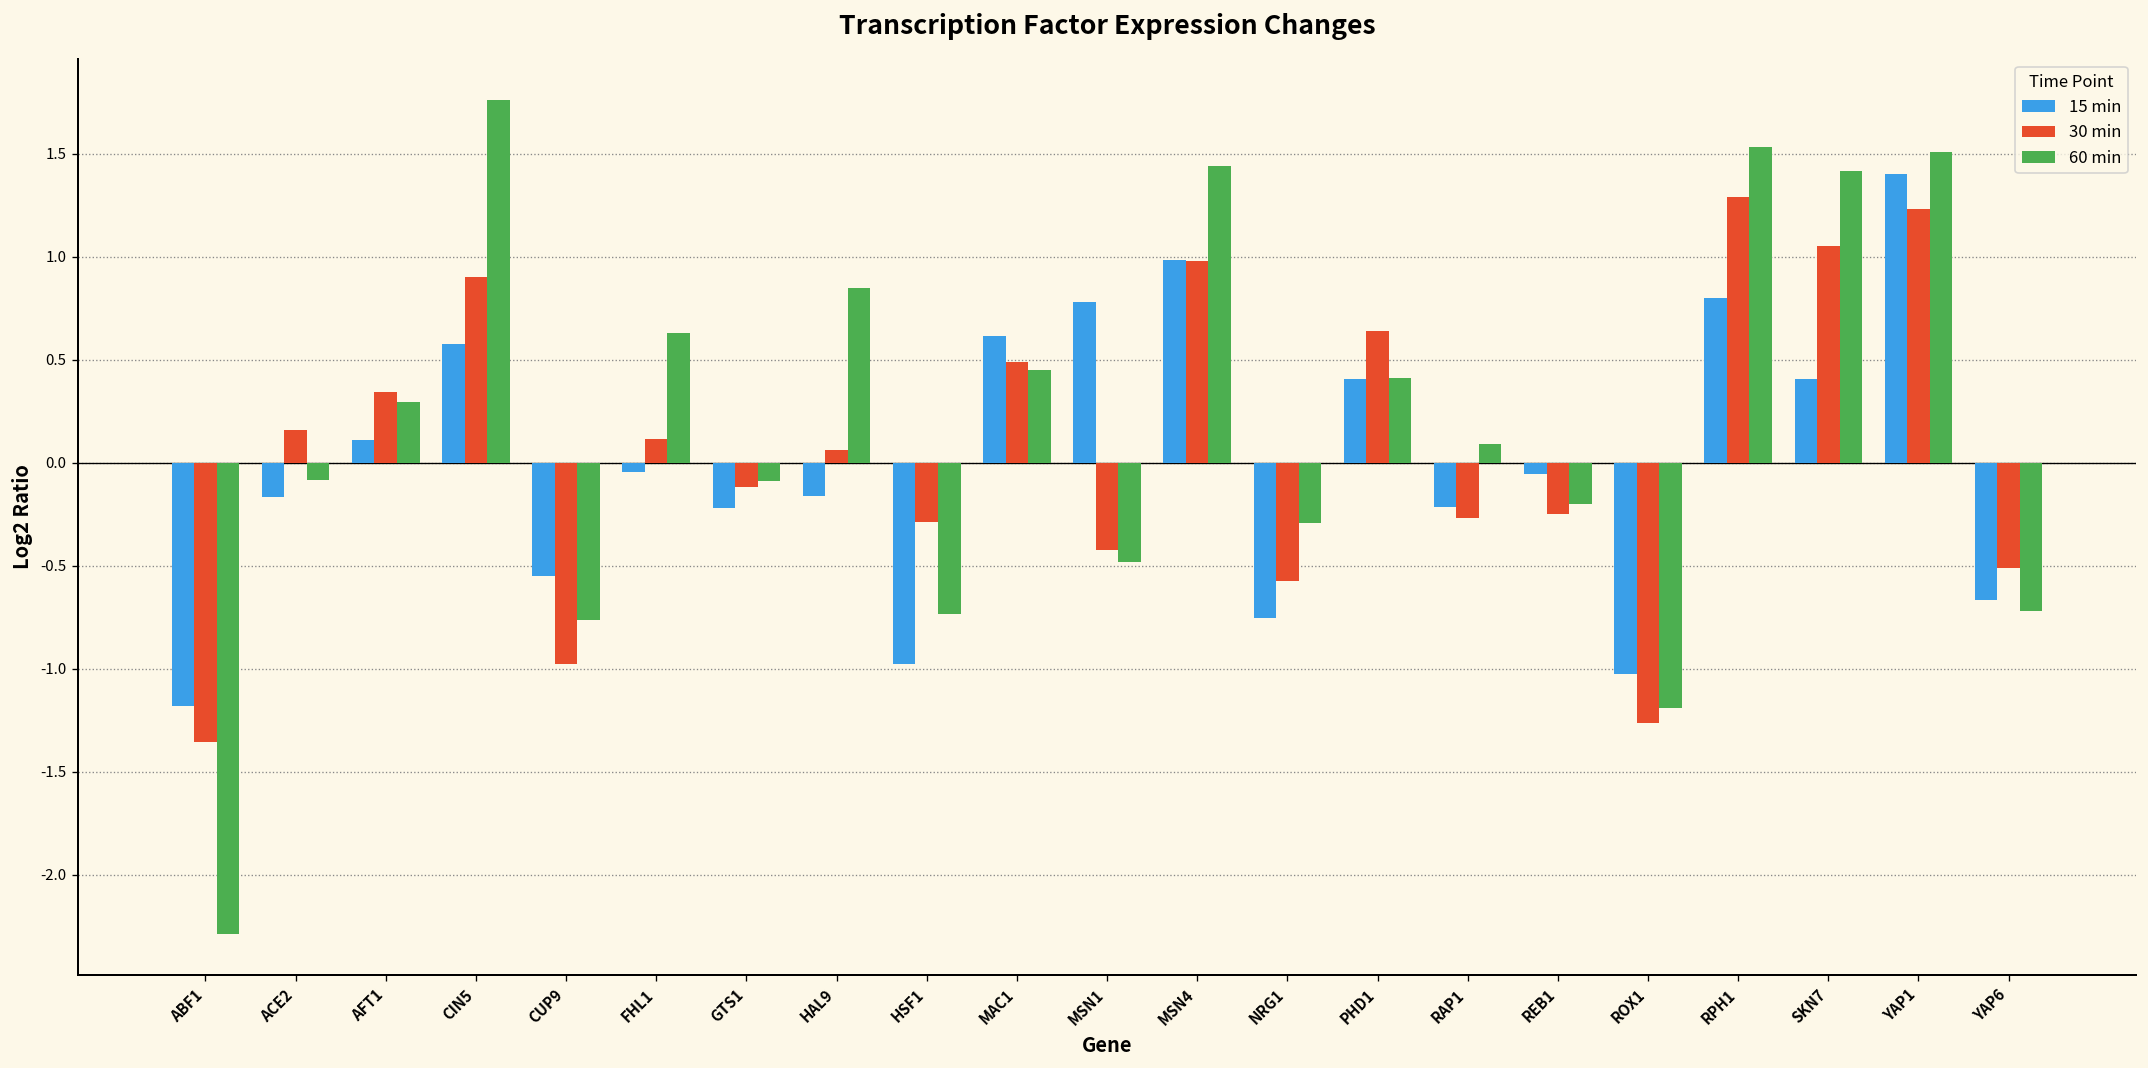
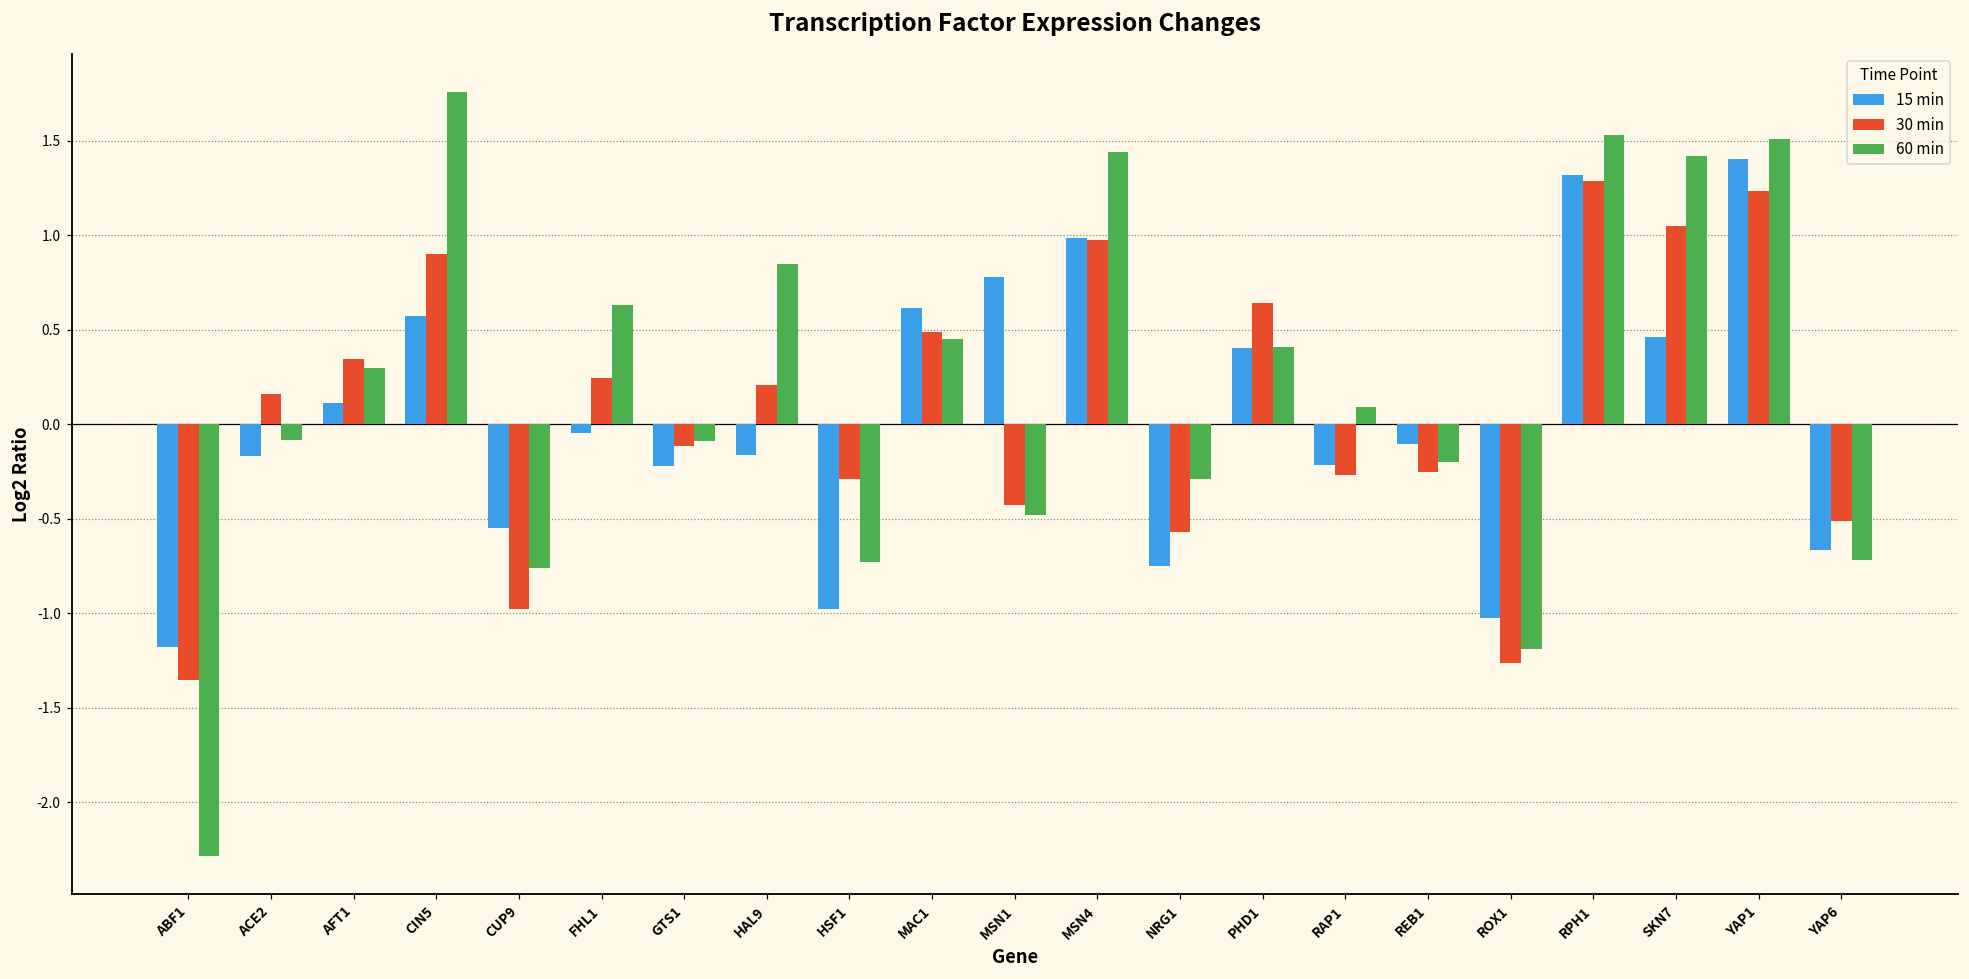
  {
    "15 min": {
      "ABF1": -1.18,
      "ACE2": -0.17,
      "AFT1": 0.11,
      "CIN5": 0.57,
      "CUP9": -0.55,
      "FHL1": -0.04,
      "GTS1": -0.22,
      "HAL9": -0.16,
      "HSF1": -0.98,
      "MAC1": 0.61,
      "MSN1": 0.78,
      "MSN4": 0.98,
      "NRG1": -0.75,
      "PHD1": 0.40,
      "RAP1": -0.21,
-     "REB1": -0.05,
+     "REB1": -0.11,
      "ROX1": -1.03,
-     "RPH1": 0.80,
-     "SKN7": 0.41,
+     "RPH1": 1.32,
+     "SKN7": 0.46,
      "YAP1": 1.40,
      "YAP6": -0.66
    },
    "30 min": {
      "ABF1": -1.36,
      "ACE2": 0.16,
      "AFT1": 0.35,
      "CIN5": 0.90,
      "CUP9": -0.98,
-     "FHL1": 0.12,
+     "FHL1": 0.24,
      "GTS1": -0.12,
-     "HAL9": 0.06,
+     "HAL9": 0.21,
      "HSF1": -0.29,
      "MAC1": 0.49,
      "MSN1": -0.43,
      "MSN4": 0.98,
      "NRG1": -0.57,
      "PHD1": 0.64,
      "RAP1": -0.27,
      "REB1": -0.25,
      "ROX1": -1.26,
      "RPH1": 1.29,
      "SKN7": 1.05,
      "YAP1": 1.23,
      "YAP6": -0.51
    },
    "60 min": {
      "ABF1": -2.28,
      "ACE2": -0.08,
      "AFT1": 0.30,
      "CIN5": 1.76,
      "CUP9": -0.76,
      "FHL1": 0.63,
      "GTS1": -0.09,
      "HAL9": 0.85,
      "HSF1": -0.73,
      "MAC1": 0.45,
      "MSN1": -0.48,
      "MSN4": 1.44,
      "NRG1": -0.29,
      "PHD1": 0.41,
      "RAP1": 0.09,
      "REB1": -0.20,
      "ROX1": -1.19,
      "RPH1": 1.53,
      "SKN7": 1.42,
      "YAP1": 1.51,
      "YAP6": -0.72
    }
  }
